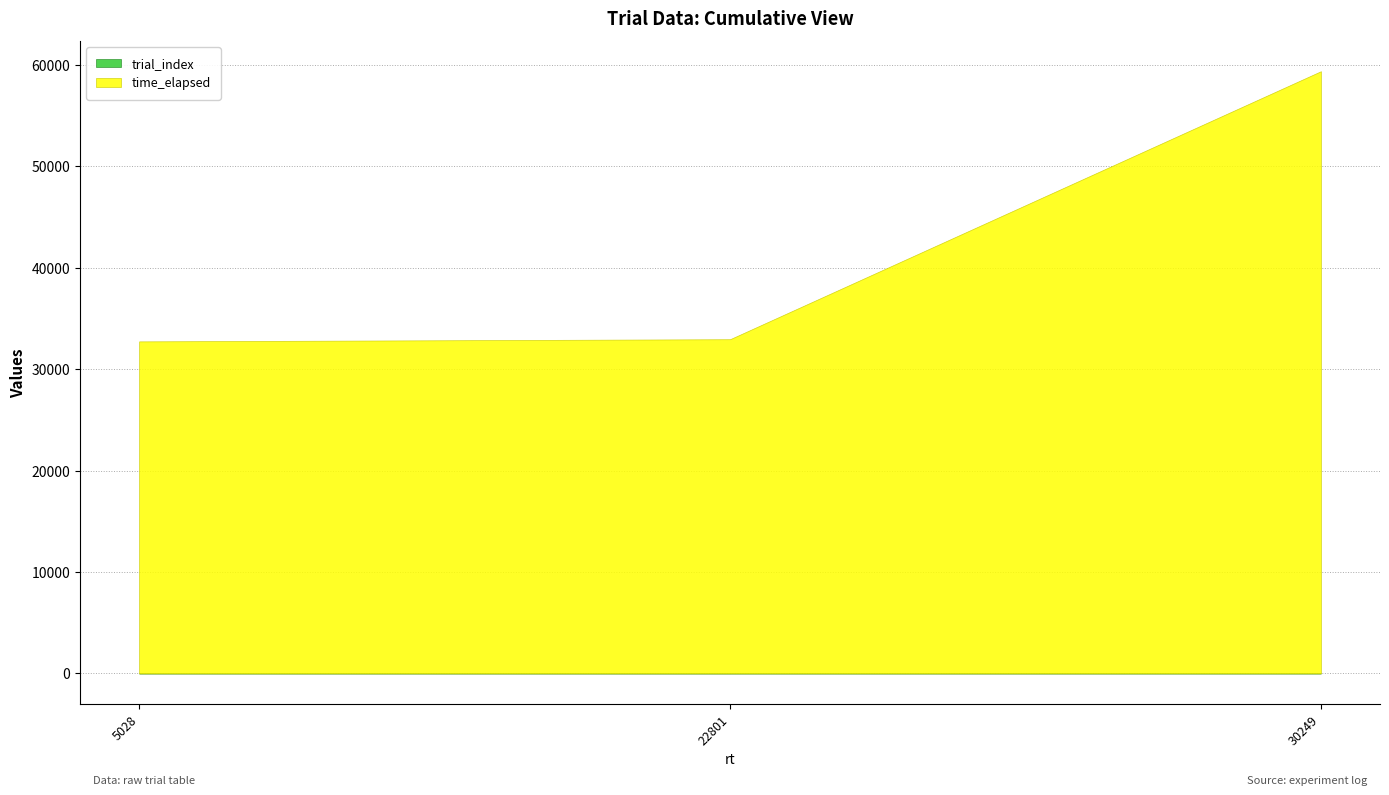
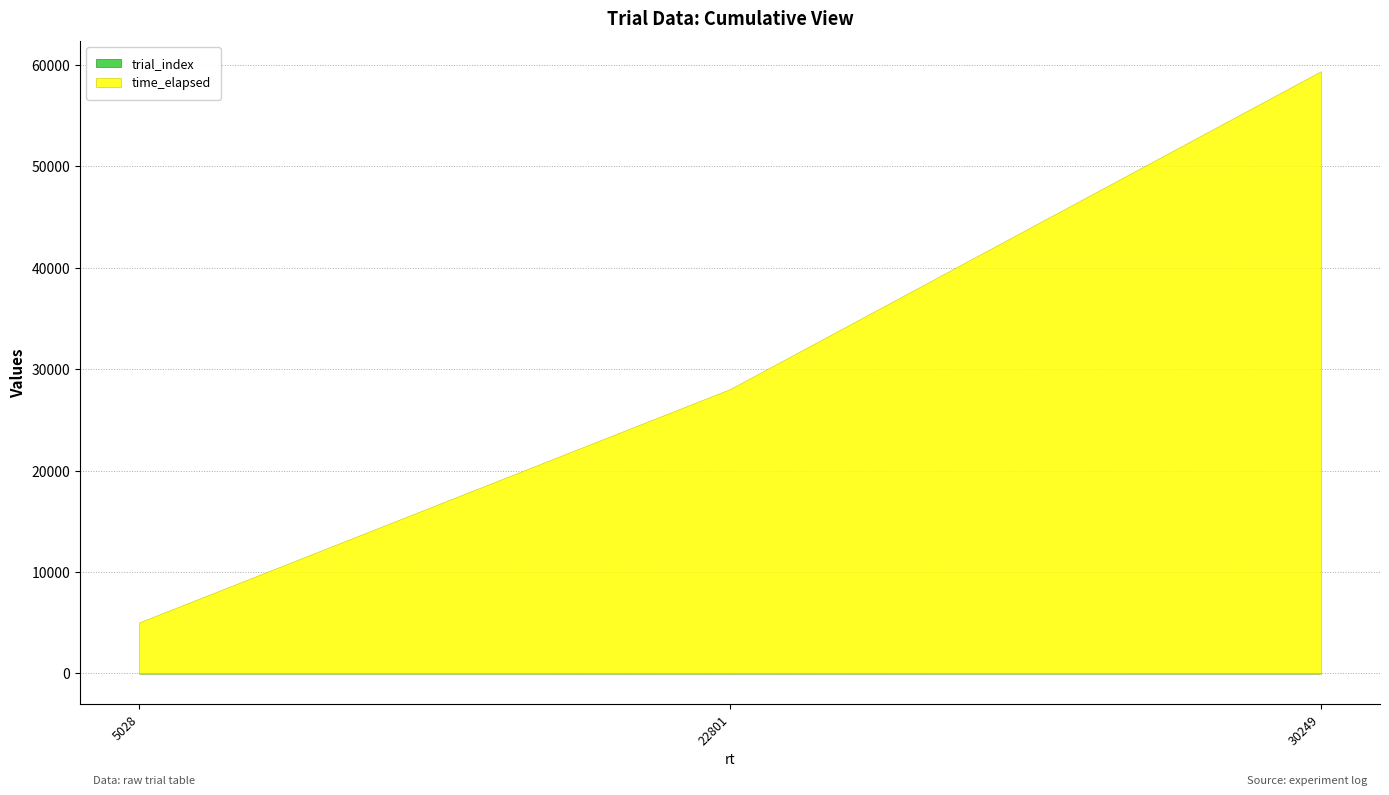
  {
    "trial_index": {
      "5028": 0
    },
    "time_elapsed": {
-     "5028": 32700,
-     "22801": 33000,
+     "5028": 5000,
+     "22801": 28000,
      "30249": 59400
    }
  }
